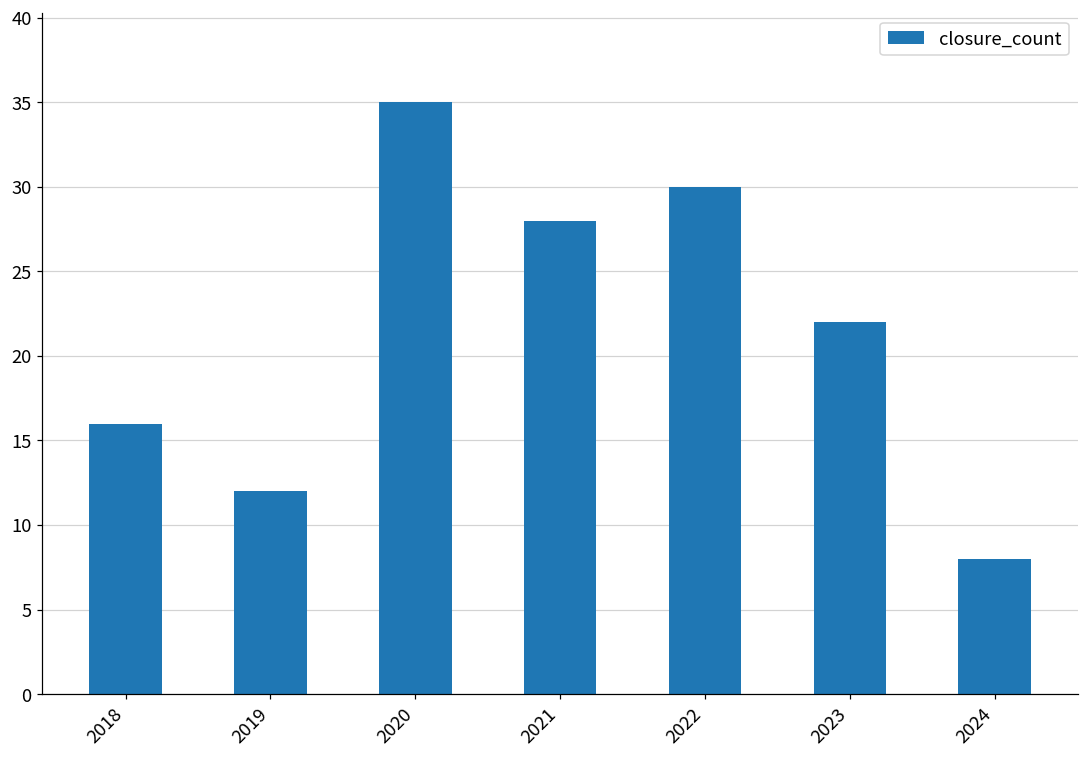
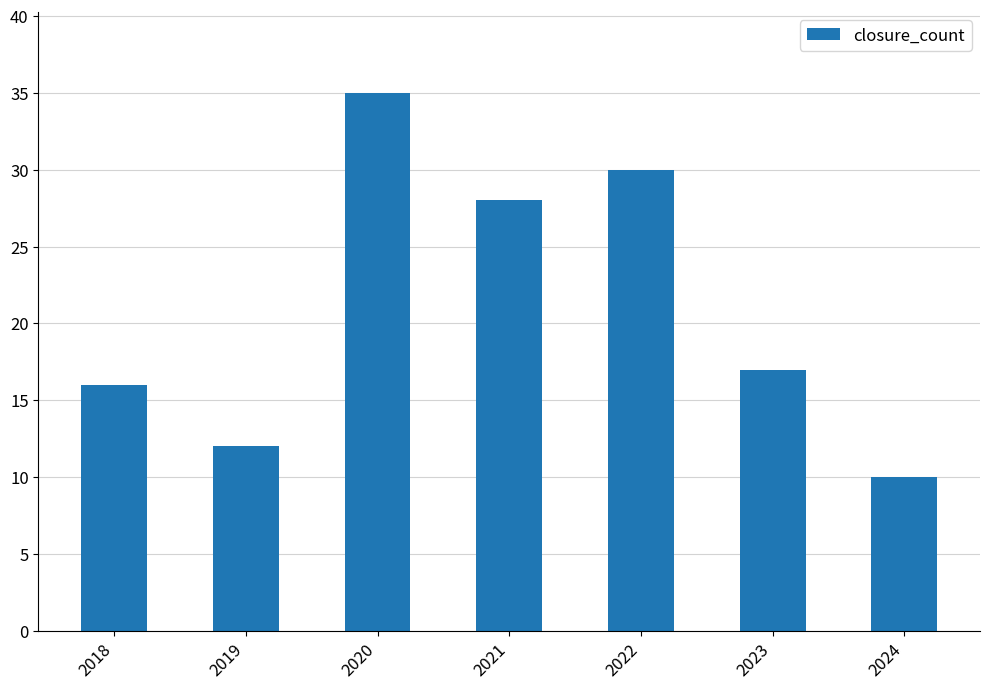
  {
    "2018": 16,
    "2019": 12,
    "2020": 35,
    "2021": 28,
    "2022": 30,
-   "2023": 22,
-   "2024": 8
+   "2023": 17,
+   "2024": 10
  }
